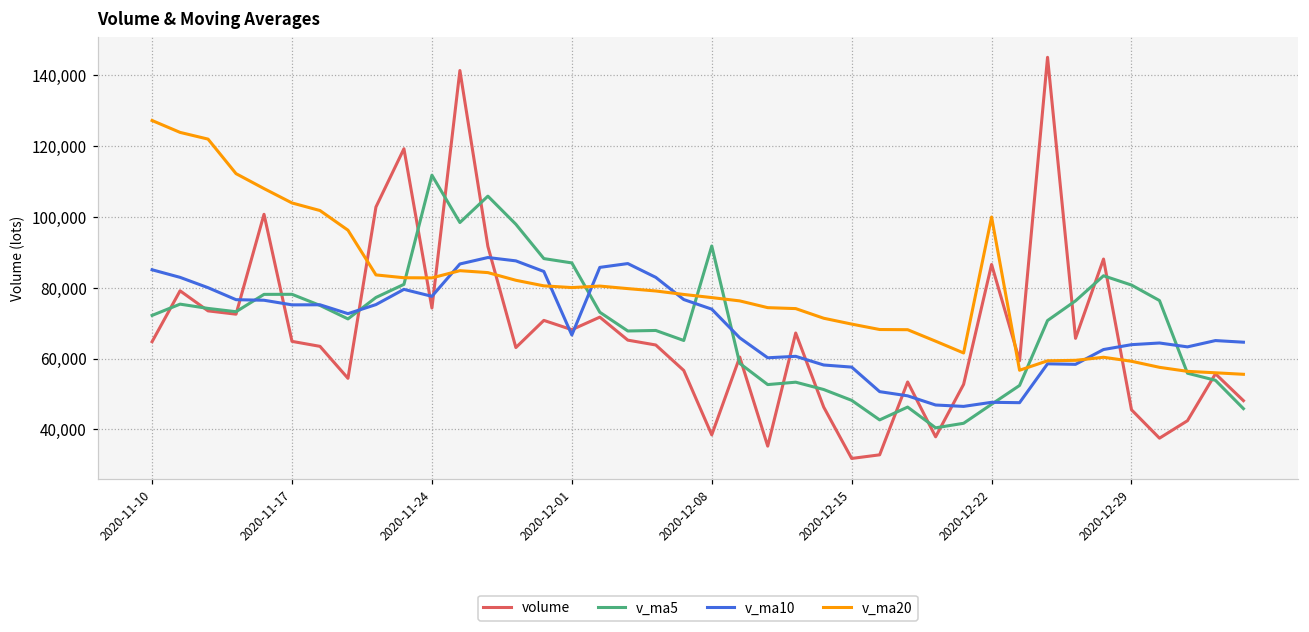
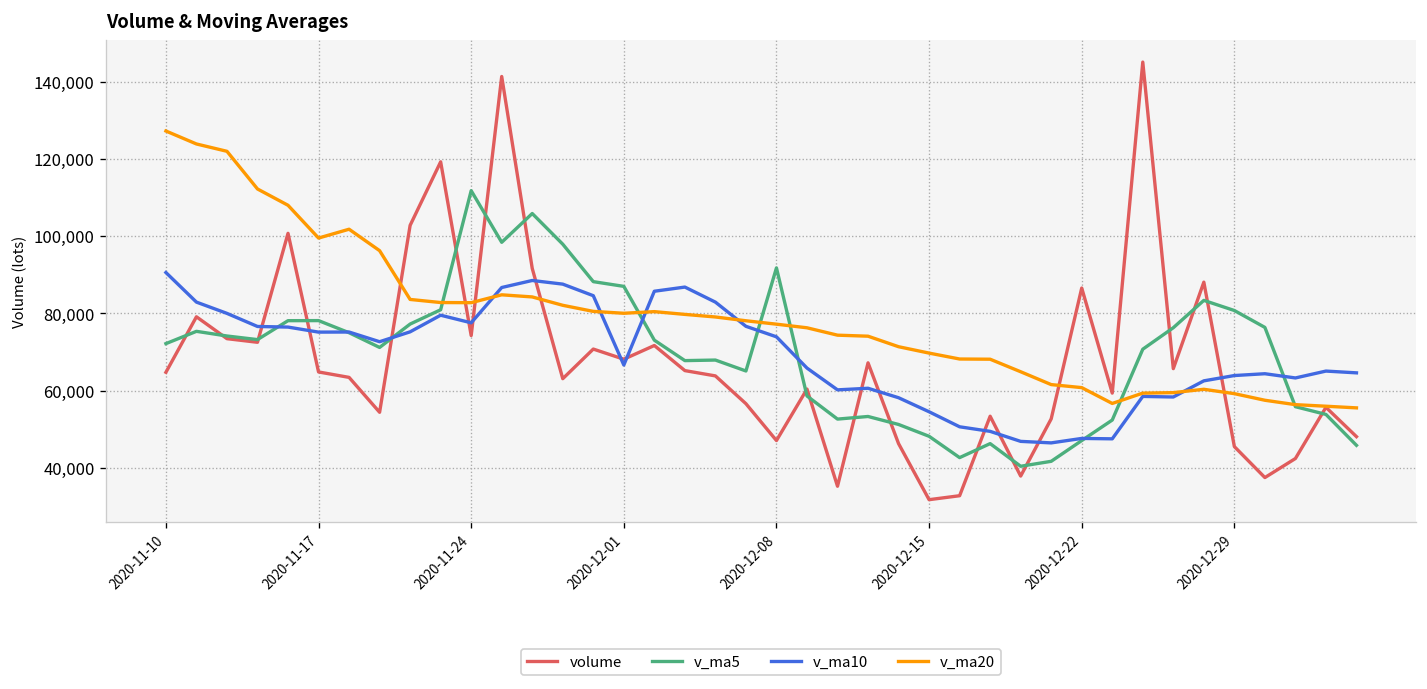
  {
    "volume": {
      "2020-11-10": "65,000",
      "2020-11-17": "65,000",
      "2020-11-24": "74,000",
      "2020-12-01": "68,000",
-     "2020-12-08": "38,000",
+     "2020-12-08": "47,000",
      "2020-12-15": "32,000",
      "2020-12-22": "87,000",
      "2020-12-29": "46,000"
    },
    "v_ma5": {
      "2020-11-10": "72,000",
      "2020-11-17": "78,000",
      "2020-11-24": "112,000",
      "2020-12-01": "87,000",
      "2020-12-08": "92,000",
      "2020-12-15": "48,000",
      "2020-12-29": "81,000"
    },
    "v_ma10": {
-     "2020-11-10": "85,000",
+     "2020-11-10": "91,000",
      "2020-11-17": "75,000",
      "2020-11-24": "78,000",
      "2020-12-01": "67,000",
      "2020-12-08": "74,000",
-     "2020-12-15": "58,000",
+     "2020-12-15": "55,000",
      "2020-12-29": "64,000"
    },
    "v_ma20": {
      "2020-11-10": "127,000",
-     "2020-11-17": "104,000",
+     "2020-11-17": "100,000",
      "2020-11-24": "83,000",
      "2020-12-01": "80,000",
      "2020-12-08": "77,000",
      "2020-12-15": "70,000",
-     "2020-12-22": "100,000",
+     "2020-12-22": "61,000",
      "2020-12-29": "59,000"
    }
  }
